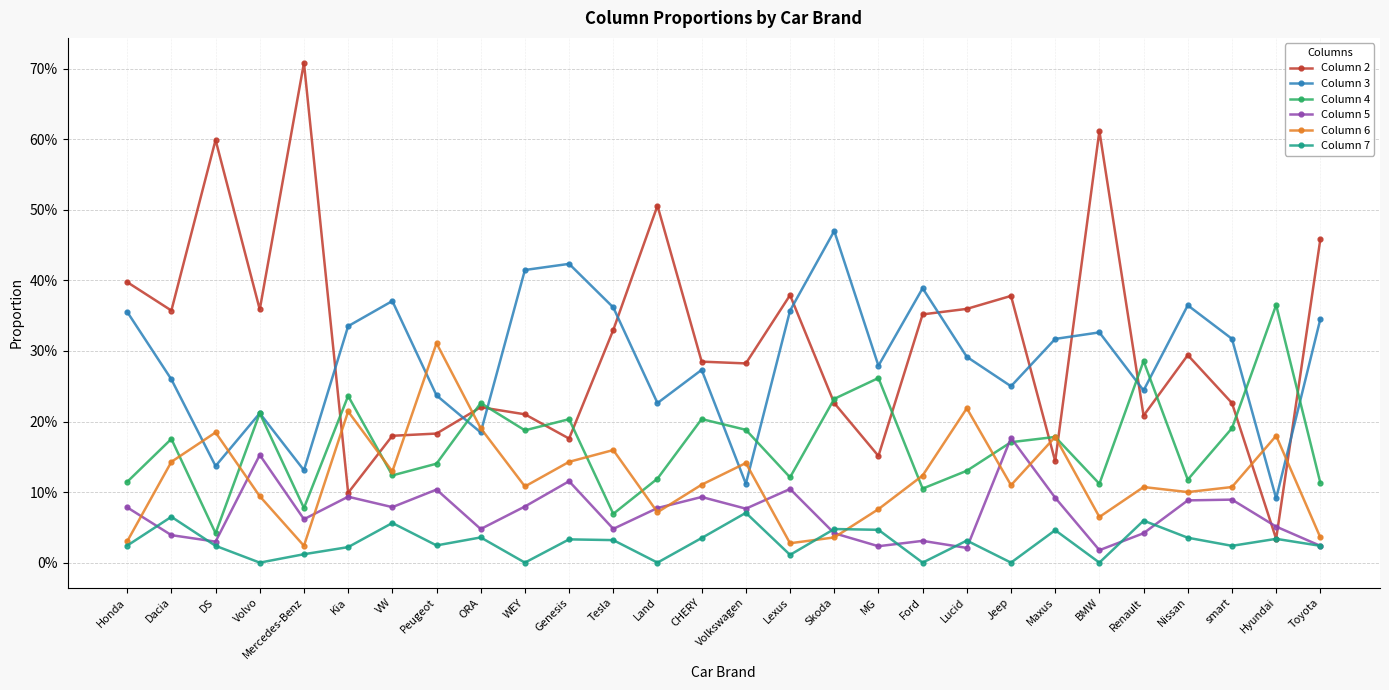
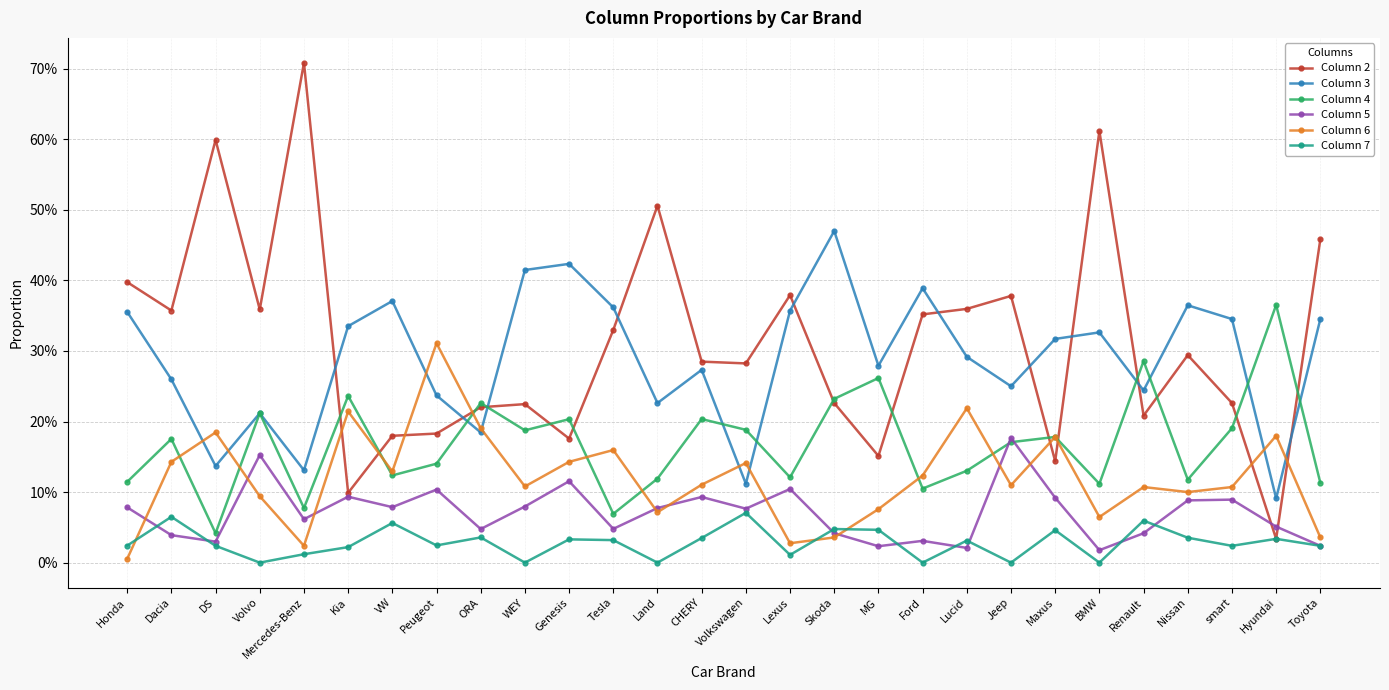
  {
    "Column 2": {
      "Honda": "40%",
      "Dacia": "36%",
      "DS": "60%",
      "Volvo": "36%",
      "Mercedes-Benz": "71%",
      "Kia": "10%",
      "VW": "18%",
      "Peugeot": "18%",
      "ORA": "22%",
-     "WEY": "21%",
+     "WEY": "22%",
      "Genesis": "18%",
      "Tesla": "33%",
      "Land": "51%",
      "CHERY": "28%",
      "Volkswagen": "28%",
      "Lexus": "38%",
      "Skoda": "23%",
      "MG": "15%",
      "Ford": "35%",
      "Lucid": "36%",
      "Jeep": "38%",
      "Maxus": "14%",
      "BMW": "61%",
      "Renault": "21%",
      "Nissan": "29%",
      "smart": "23%",
      "Toyota": "46%"
    },
    "Column 3": {
      "Honda": "36%",
      "Dacia": "26%",
      "DS": "14%",
      "Mercedes-Benz": "13%",
      "Kia": "34%",
      "VW": "37%",
      "Peugeot": "24%",
      "ORA": "18%",
      "WEY": "41%",
      "Genesis": "42%",
      "Tesla": "36%",
      "Land": "23%",
      "CHERY": "27%",
      "Volkswagen": "11%",
      "Lexus": "36%",
      "Skoda": "47%",
      "MG": "28%",
      "Ford": "39%",
      "Lucid": "29%",
      "Jeep": "25%",
      "Maxus": "32%",
      "BMW": "33%",
      "Renault": "24%",
      "Nissan": "36%",
-     "smart": "32%",
+     "smart": "35%",
      "Hyundai": "9%",
      "Toyota": "35%"
    },
    "Column 5": {
      "Honda": "8%",
      "Dacia": "4%",
      "DS": "3%",
      "Volvo": "15%",
      "Mercedes-Benz": "6%",
      "Kia": "9%",
      "VW": "8%",
      "Peugeot": "10%",
      "ORA": "5%",
      "WEY": "8%",
      "Genesis": "12%",
      "Tesla": "5%",
      "Land": "8%",
      "CHERY": "9%",
      "Volkswagen": "8%",
      "Lexus": "10%",
      "Skoda": "4%",
      "MG": "2%",
      "Ford": "3%",
      "Lucid": "2%",
      "Jeep": "18%",
      "Maxus": "9%",
      "BMW": "2%",
      "Renault": "4%",
      "Nissan": "9%",
      "smart": "9%",
      "Hyundai": "5%"
    },
    "Column 6": {
-     "Honda": "3%",
+     "Honda": "1%",
      "Dacia": "14%",
      "DS": "18%",
      "Volvo": "9%",
      "Mercedes-Benz": "2%",
      "Kia": "21%",
      "VW": "13%",
      "Peugeot": "31%",
      "ORA": "19%",
      "WEY": "11%",
      "Genesis": "14%",
      "Tesla": "16%",
      "Land": "7%",
      "CHERY": "11%",
      "Volkswagen": "14%",
      "Lexus": "3%",
      "Skoda": "4%",
      "MG": "8%",
      "Ford": "12%",
      "Lucid": "22%",
      "Jeep": "11%",
      "BMW": "6%",
      "Renault": "11%",
      "Nissan": "10%",
      "smart": "11%",
      "Hyundai": "18%",
      "Toyota": "4%"
    }
  }
